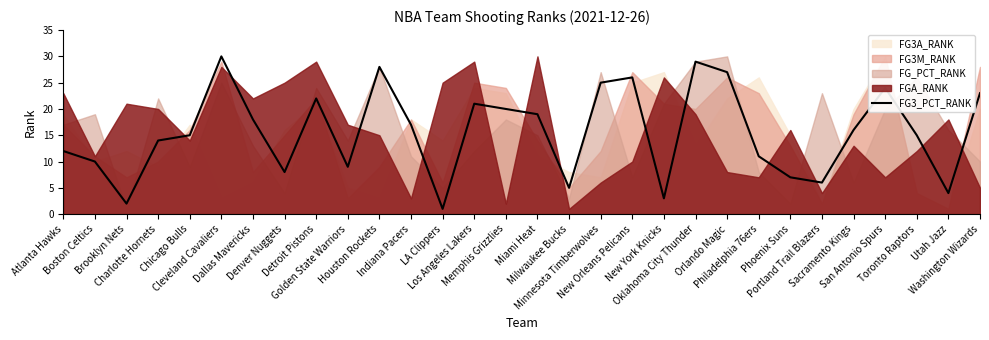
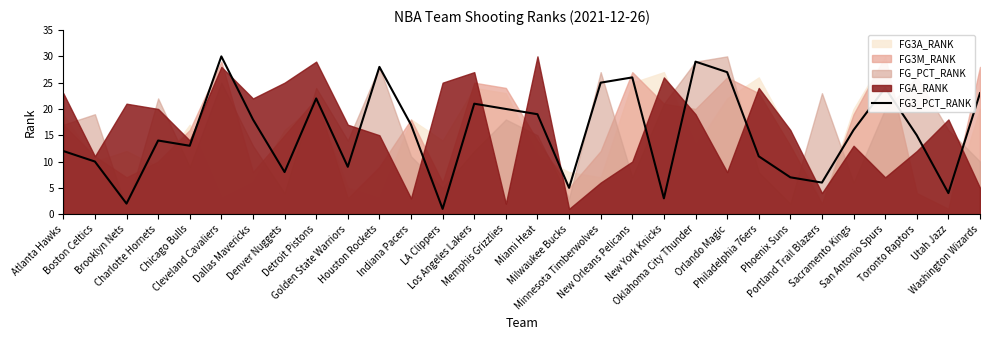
  {
    "FG3_PCT_RANK": {
      "Atlanta Hawks": 12,
      "Brooklyn Nets": 2,
      "Charlotte Hornets": 14,
-     "Chicago Bulls": 15,
+     "Chicago Bulls": 13,
      "Cleveland Cavaliers": 30,
      "Dallas Mavericks": 18,
      "Denver Nuggets": 8,
      "Golden State Warriors": 9,
      "Indiana Pacers": 17,
      "LA Clippers": 1,
      "Los Angeles Lakers": 21,
      "Memphis Grizzlies": 20,
      "Miami Heat": 19,
      "Minnesota Timberwolves": 25,
      "New Orleans Pelicans": 26,
      "New York Knicks": 3,
      "Orlando Magic": 27,
      "Philadelphia 76ers": 11,
      "Phoenix Suns": 7,
      "Portland Trail Blazers": 6,
      "Sacramento Kings": 16,
      "Toronto Raptors": 15,
      "Utah Jazz": 4,
      "Washington Wizards": 23
    },
    "FG3A_RANK": {
      "Atlanta Hawks": 19,
      "Brooklyn Nets": 12,
      "Charlotte Hornets": 9,
      "Chicago Bulls": 17,
      "Cleveland Cavaliers": 3,
      "Dallas Mavericks": 6,
      "Denver Nuggets": 16,
      "Detroit Pistons": 21,
      "Golden State Warriors": 5,
      "Houston Rockets": 3,
      "LA Clippers": 14,
      "Los Angeles Lakers": 24,
      "Memphis Grizzlies": 23,
      "Miami Heat": 11,
      "Milwaukee Bucks": 8,
      "Minnesota Timberwolves": 7,
      "New Orleans Pelicans": 25,
      "New York Knicks": 27,
      "Oklahoma City Thunder": 13,
      "Orlando Magic": 22,
      "Philadelphia 76ers": 26,
      "Phoenix Suns": 15,
      "Sacramento Kings": 20,
      "Washington Wizards": 20
    },
    "FGA_RANK": {
      "Atlanta Hawks": 23,
      "Brooklyn Nets": 21,
      "Charlotte Hornets": 20,
      "Chicago Bulls": 14,
      "Cleveland Cavaliers": 28,
      "Dallas Mavericks": 22,
      "Denver Nuggets": 25,
      "Detroit Pistons": 29,
      "Golden State Warriors": 17,
      "Houston Rockets": 15,
      "Indiana Pacers": 3,
      "LA Clippers": 25,
-     "Los Angeles Lakers": 29,
+     "Los Angeles Lakers": 27,
      "Memphis Grizzlies": 2,
      "Miami Heat": 30,
      "Milwaukee Bucks": 1,
      "Minnesota Timberwolves": 6,
      "New Orleans Pelicans": 10,
      "New York Knicks": 26,
      "Oklahoma City Thunder": 19,
      "Orlando Magic": 8,
-     "Philadelphia 76ers": 7,
+     "Philadelphia 76ers": 24,
      "Phoenix Suns": 16,
      "Portland Trail Blazers": 4,
      "Sacramento Kings": 13,
      "San Antonio Spurs": 7,
      "Toronto Raptors": 12,
      "Utah Jazz": 18,
      "Washington Wizards": 5
    }
  }
